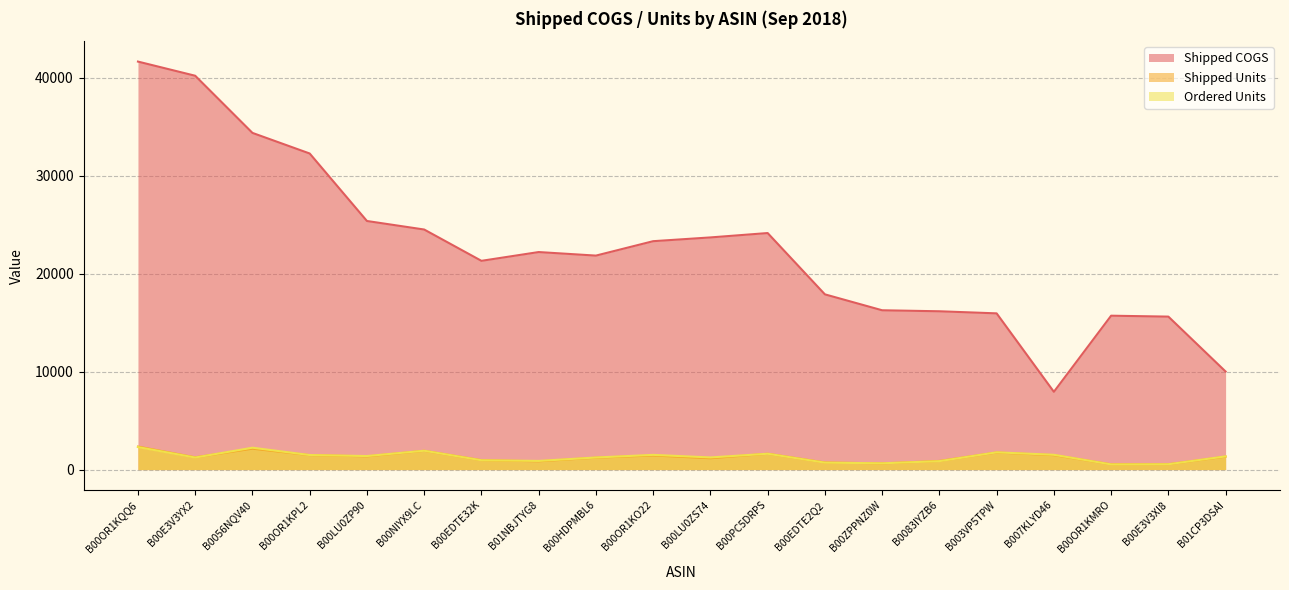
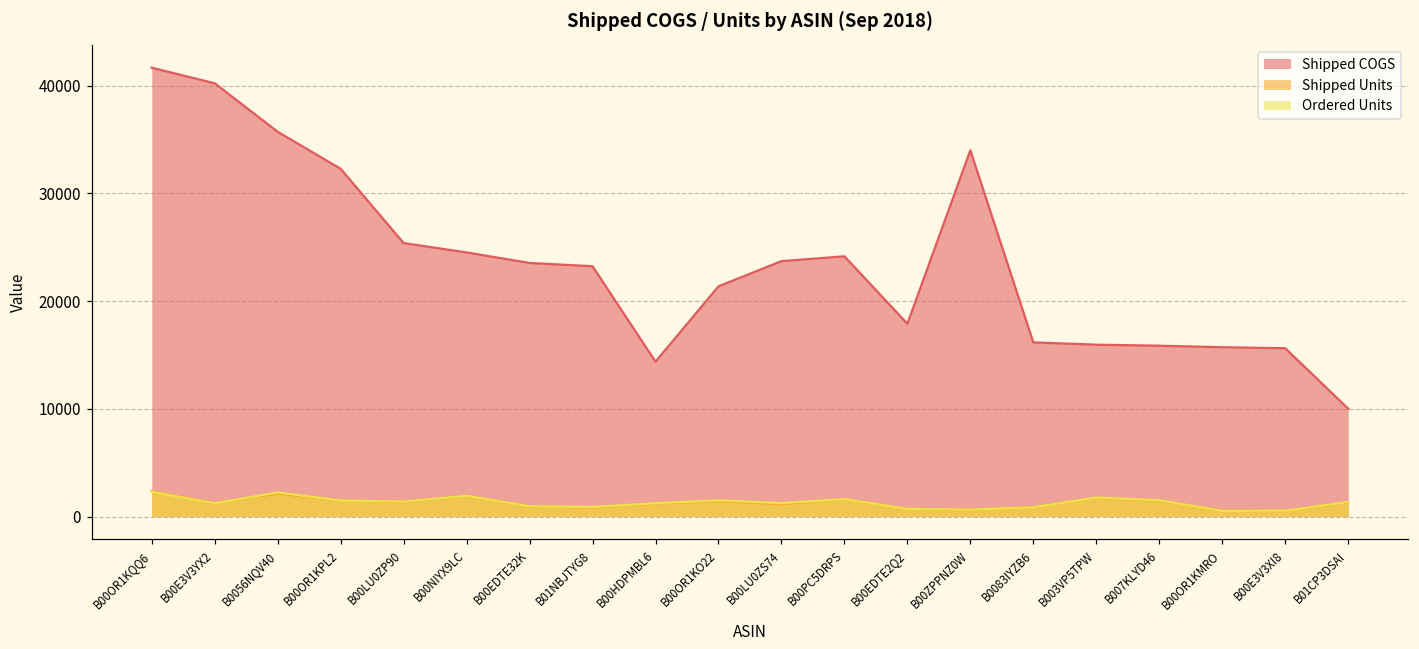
  {
    "Shipped COGS": {
      "B00OR1KQQ6": 42000,
      "B00E3V3YX2": 40000,
-     "B0056NQV40": 34000,
+     "B0056NQV40": 36000,
      "B00OR1KPL2": 32000,
      "B00LU0ZP90": 25000,
      "B00NIYX9LC": 25000,
-     "B00EDTE32K": 21000,
-     "B01NBJTYG8": 22000,
-     "B00HDPMBL6": 22000,
-     "B00OR1KO22": 23000,
+     "B00EDTE32K": 24000,
+     "B01NBJTYG8": 23000,
+     "B00HDPMBL6": 14000,
+     "B00OR1KO22": 21000,
      "B00LU0ZS74": 24000,
      "B00PC5DRPS": 24000,
      "B00EDTE2Q2": 18000,
-     "B00ZPPNZ0W": 16000,
+     "B00ZPPNZ0W": 34000,
      "B0083IYZB6": 16000,
      "B003VP5TPW": 16000,
-     "B007KLYD46": 8000,
+     "B007KLYD46": 16000,
      "B00OR1KMRO": 16000,
      "B00E3V3XI8": 16000,
      "B01CP3DSAI": 10000
    }
  }
